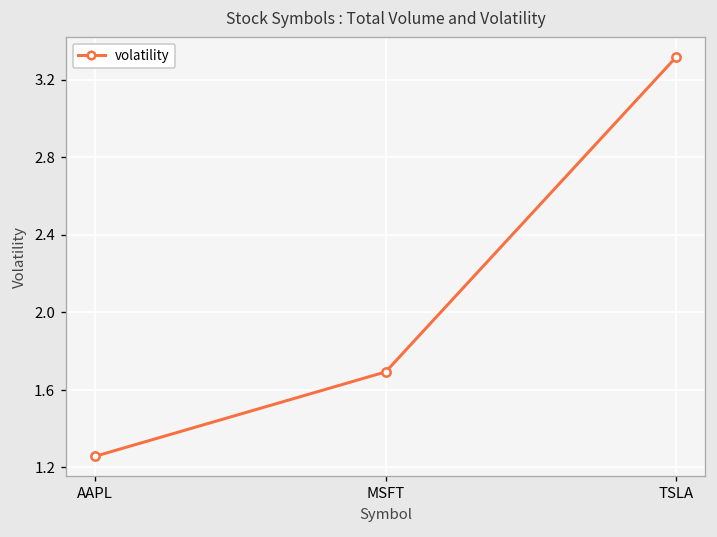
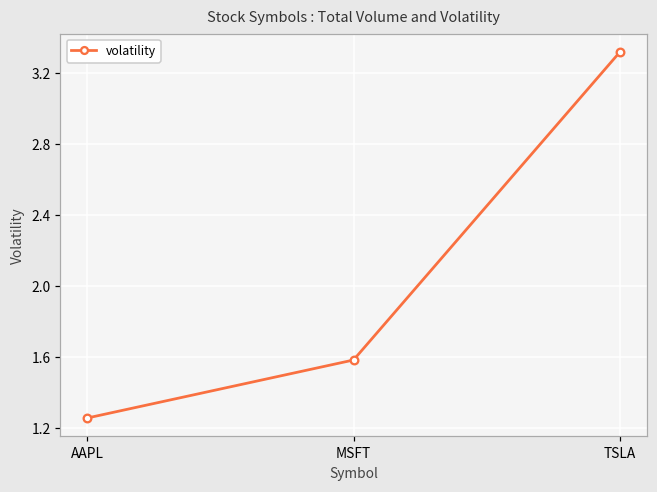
  {
    "AAPL": 1.26,
-   "MSFT": 1.69,
+   "MSFT": 1.58,
    "TSLA": 3.32
  }
